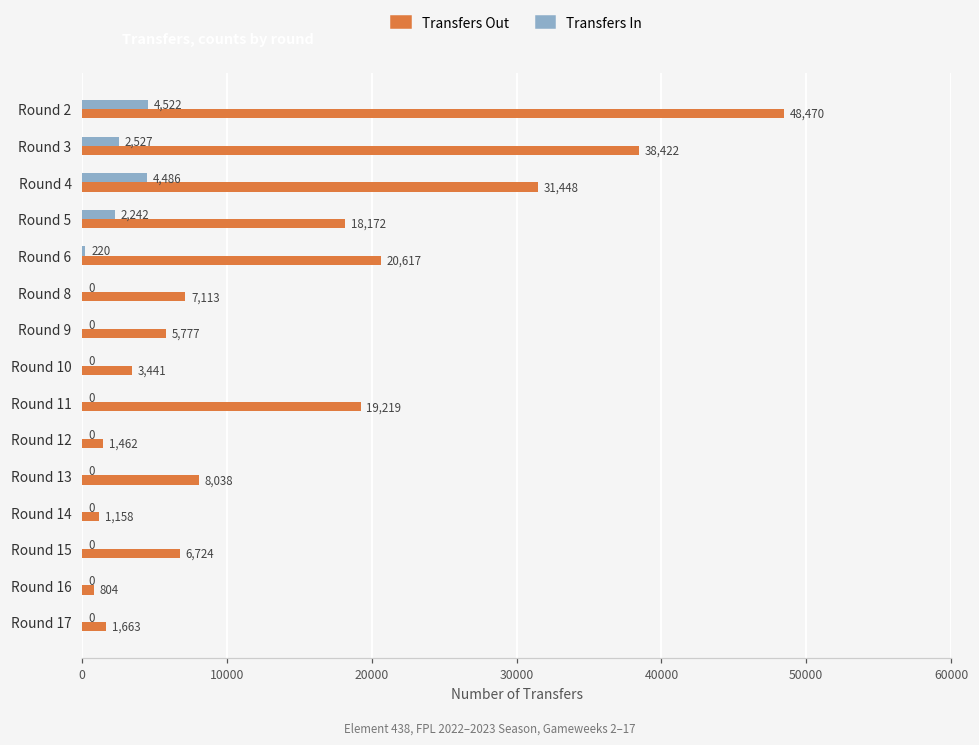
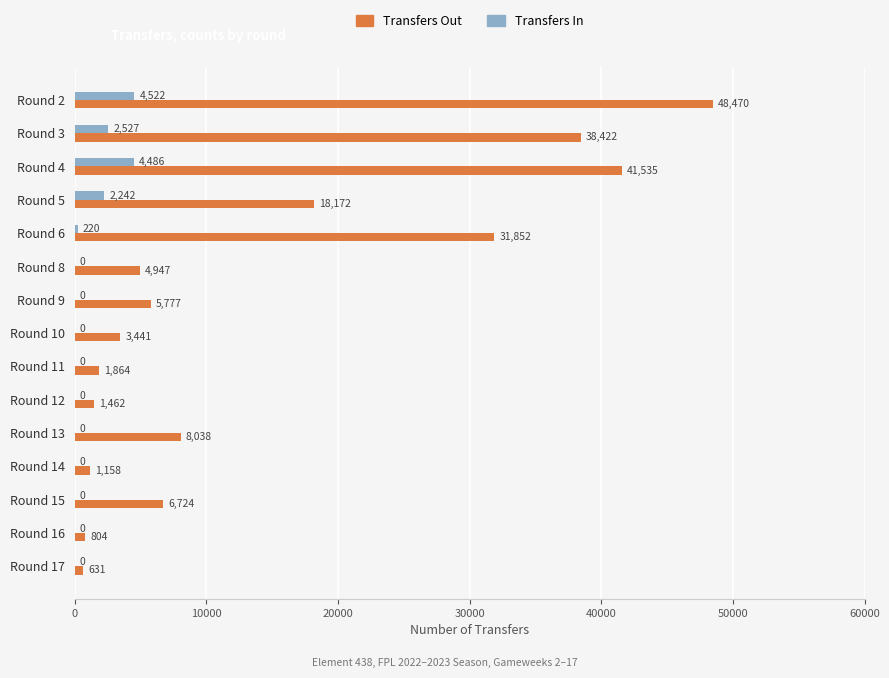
  {
    "Transfers Out": {
      "Round 2": "48,470",
      "Round 3": "38,422",
-     "Round 4": "31,448",
+     "Round 4": "41,535",
      "Round 5": "18,172",
-     "Round 6": "20,617",
-     "Round 8": "7,113",
+     "Round 6": "31,852",
+     "Round 8": "4,947",
      "Round 9": "5,777",
      "Round 10": "3,441",
-     "Round 11": "19,219",
+     "Round 11": "1,864",
      "Round 12": "1,462",
      "Round 13": "8,038",
      "Round 14": "1,158",
      "Round 15": "6,724",
      "Round 16": "804",
-     "Round 17": "1,663"
+     "Round 17": "631"
    },
    "Transfers In": {
      "Round 2": "4,522",
      "Round 3": "2,527",
      "Round 4": "4,486",
      "Round 5": "2,242",
      "Round 6": "220",
      "Round 8": "0",
      "Round 9": "0",
      "Round 10": "0",
      "Round 11": "0",
      "Round 12": "0",
      "Round 13": "0",
      "Round 14": "0",
      "Round 15": "0",
      "Round 16": "0",
      "Round 17": "0"
    }
  }
